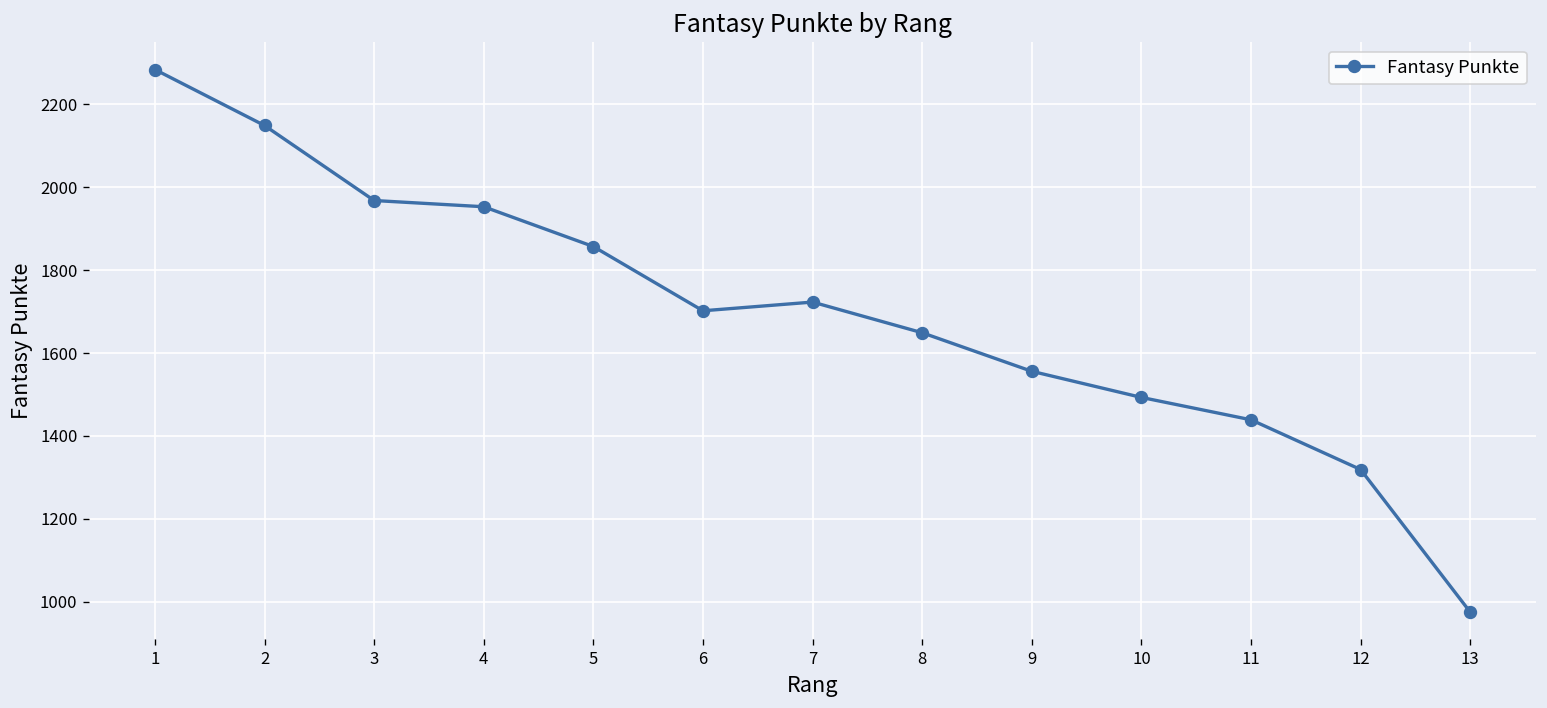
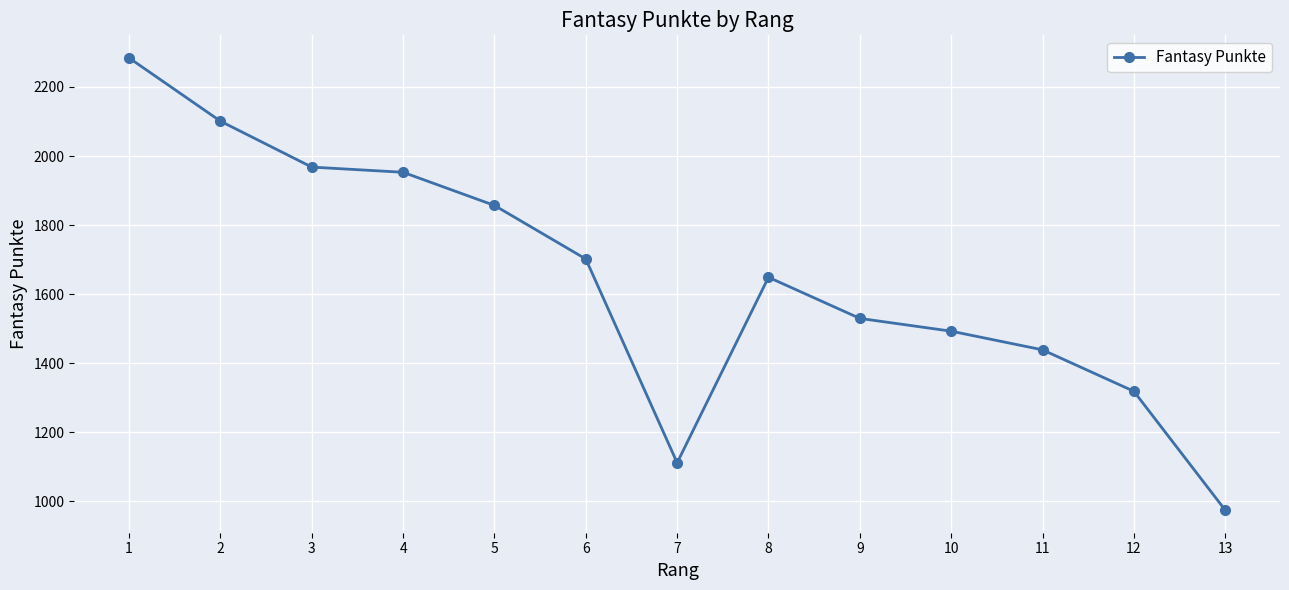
  {
    "1": 2280,
-   "2": 2150,
+   "2": 2100,
    "3": 1970,
    "4": 1950,
    "5": 1860,
    "6": 1700,
-   "7": 1720,
+   "7": 1110,
    "8": 1650,
-   "9": 1560,
+   "9": 1530,
    "10": 1490,
    "11": 1440,
    "12": 1320,
    "13": 980
  }
